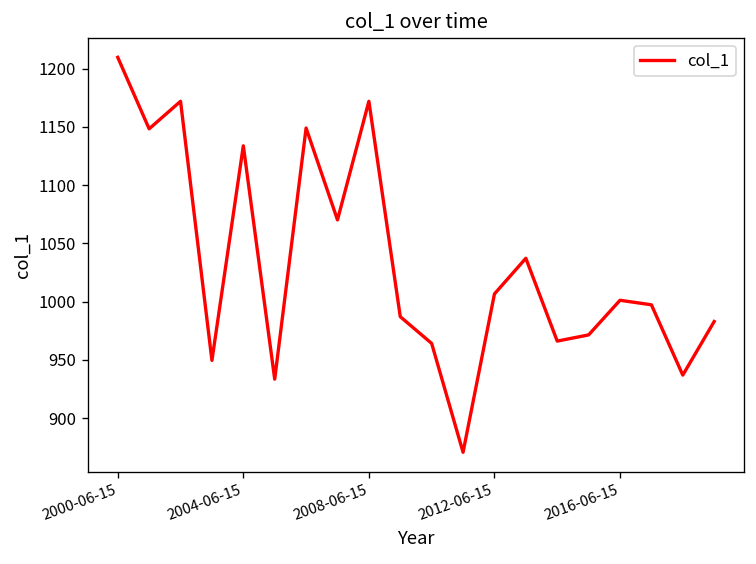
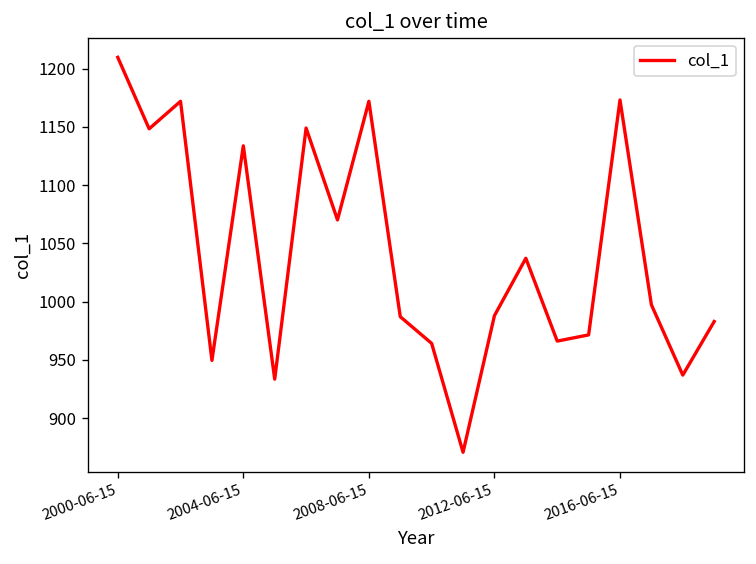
  {
    "2000-06-15": 1210,
    "2004-06-15": 1130,
    "2008-06-15": 1170,
-   "2012-06-15": 1010,
-   "2016-06-15": 1000
+   "2012-06-15": 990,
+   "2016-06-15": 1170
  }
